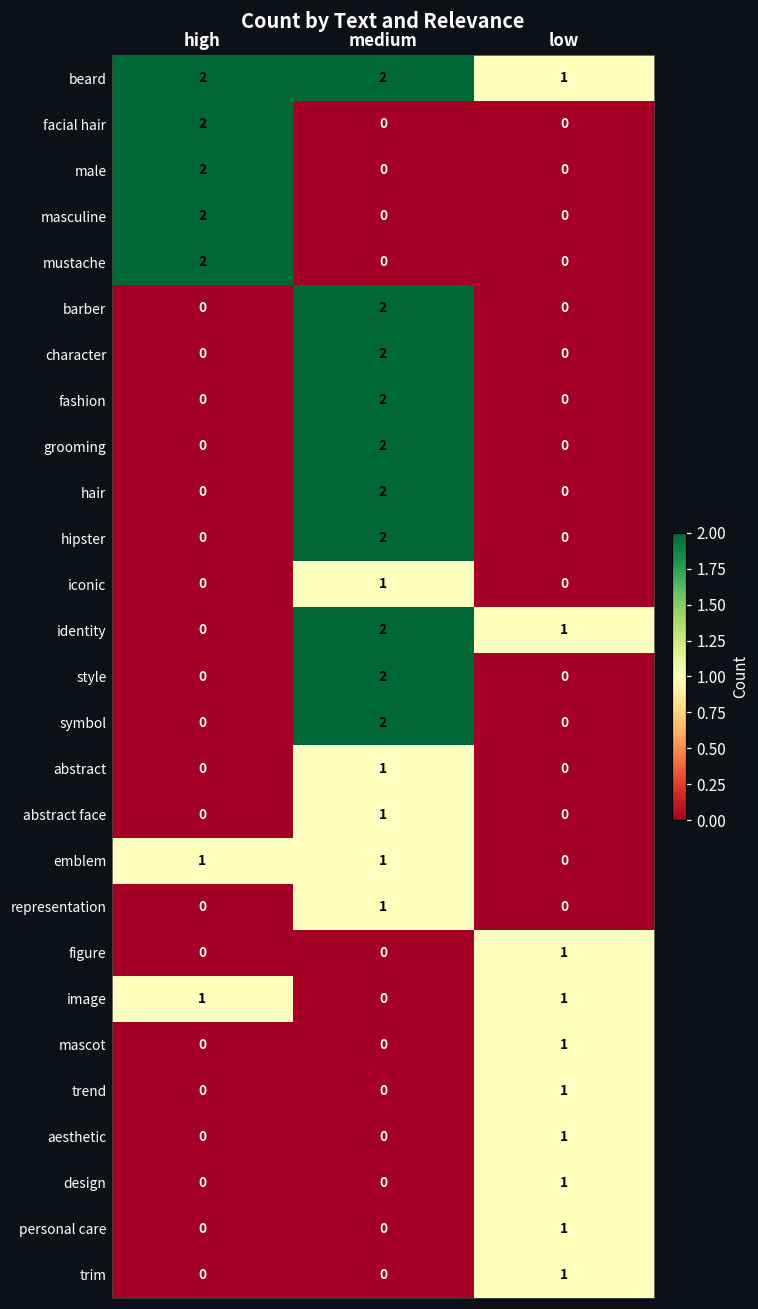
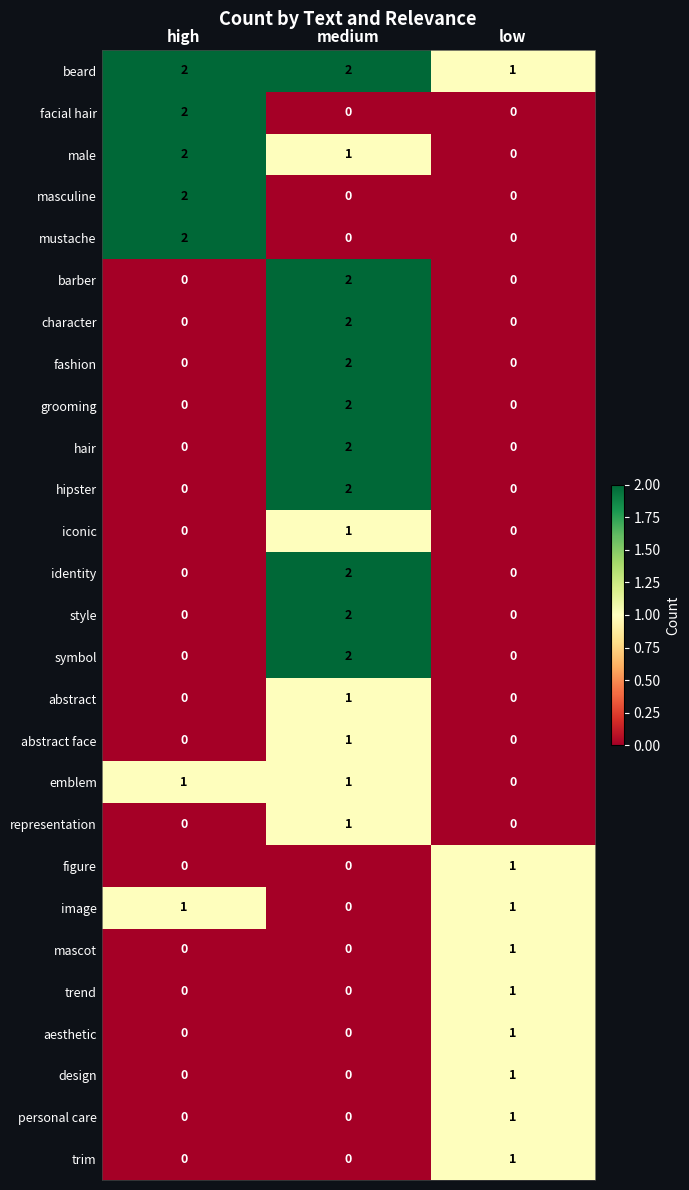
  {
    "beard": {
      "high": 2,
      "medium": 2,
      "low": 1
    },
    "facial hair": {
      "high": 2,
      "medium": 0,
      "low": 0
    },
    "male": {
      "high": 2,
-     "medium": 0,
+     "medium": 1,
      "low": 0
    },
    "masculine": {
      "high": 2,
      "medium": 0,
      "low": 0
    },
    "mustache": {
      "high": 2,
      "medium": 0,
      "low": 0
    },
    "barber": {
      "high": 0,
      "medium": 2,
      "low": 0
    },
    "character": {
      "high": 0,
      "medium": 2,
      "low": 0
    },
    "fashion": {
      "high": 0,
      "medium": 2,
      "low": 0
    },
    "grooming": {
      "high": 0,
      "medium": 2,
      "low": 0
    },
    "hair": {
      "high": 0,
      "medium": 2,
      "low": 0
    },
    "hipster": {
      "high": 0,
      "medium": 2,
      "low": 0
    },
    "iconic": {
      "high": 0,
      "medium": 1,
      "low": 0
    },
    "identity": {
      "high": 0,
      "medium": 2,
-     "low": 1
+     "low": 0
    },
    "style": {
      "high": 0,
      "medium": 2,
      "low": 0
    },
    "symbol": {
      "high": 0,
      "medium": 2,
      "low": 0
    },
    "abstract": {
      "high": 0,
      "medium": 1,
      "low": 0
    },
    "abstract face": {
      "high": 0,
      "medium": 1,
      "low": 0
    },
    "emblem": {
      "high": 1,
      "medium": 1,
      "low": 0
    },
    "representation": {
      "high": 0,
      "medium": 1,
      "low": 0
    },
    "figure": {
      "high": 0,
      "medium": 0,
      "low": 1
    },
    "image": {
      "high": 1,
      "medium": 0,
      "low": 1
    },
    "mascot": {
      "high": 0,
      "medium": 0,
      "low": 1
    },
    "trend": {
      "high": 0,
      "medium": 0,
      "low": 1
    },
    "aesthetic": {
      "high": 0,
      "medium": 0,
      "low": 1
    },
    "design": {
      "high": 0,
      "medium": 0,
      "low": 1
    },
    "personal care": {
      "high": 0,
      "medium": 0,
      "low": 1
    },
    "trim": {
      "high": 0,
      "medium": 0,
      "low": 1
    }
  }
